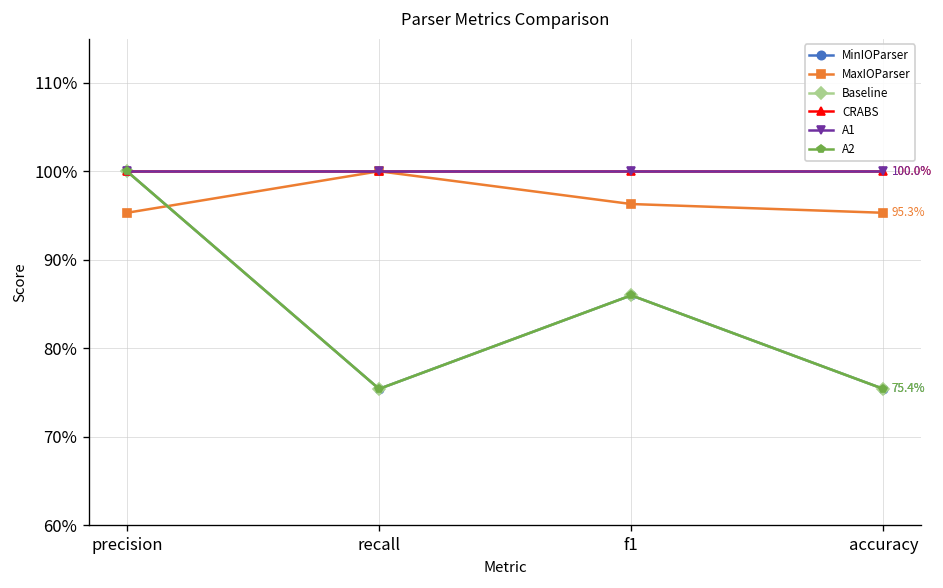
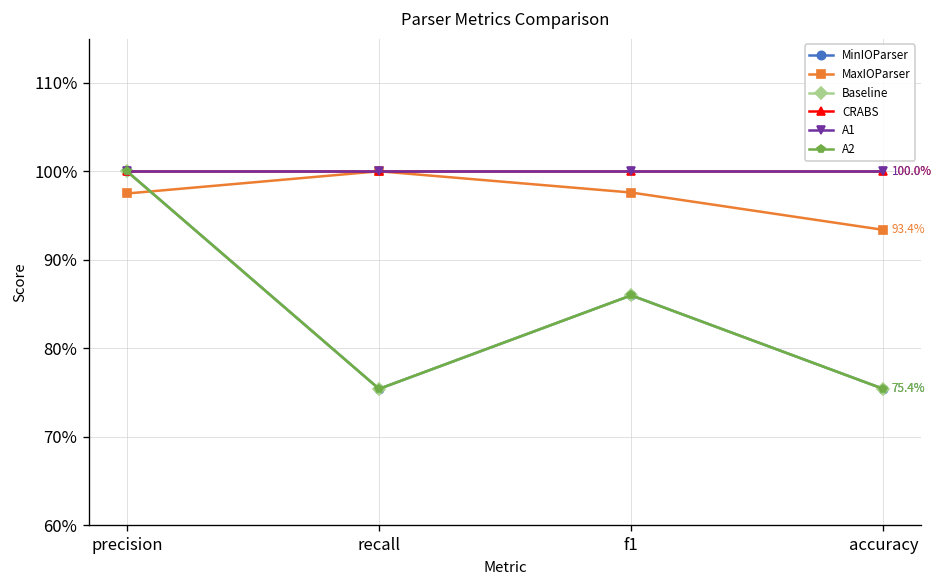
  {
    "A2": {
      "recall": "75%",
      "f1": "86%"
    },
    "MaxIOParser": {
-     "precision": "95%",
-     "f1": "96%",
-     "accuracy": "95.3%"
+     "precision": "97%",
+     "f1": "98%",
+     "accuracy": "93.4%"
    },
    "A1": {
      "f1": "100%"
    }
  }
